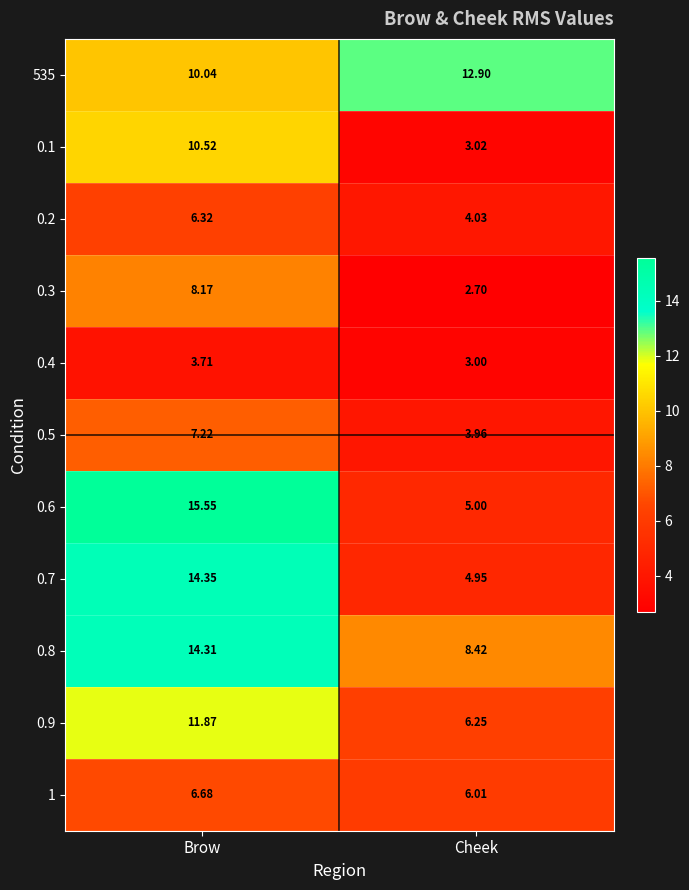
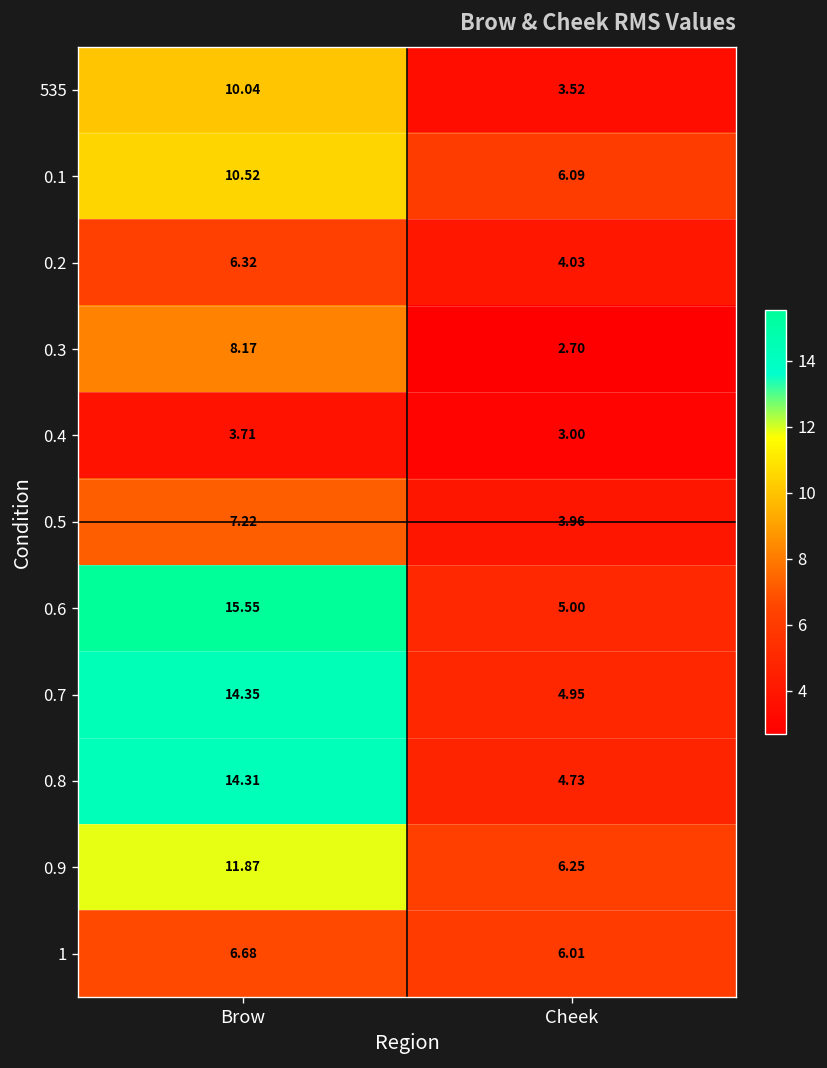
  {
    "535": {
      "Brow": 10.04,
-     "Cheek": 12.90
+     "Cheek": 3.52
    },
    "0.1": {
      "Brow": 10.52,
-     "Cheek": 3.02
+     "Cheek": 6.09
    },
    "0.2": {
      "Brow": 6.32,
      "Cheek": 4.03
    },
    "0.3": {
      "Brow": 8.17,
      "Cheek": 2.70
    },
    "0.4": {
      "Brow": 3.71,
      "Cheek": 3.00
    },
    "0.5": {
      "Brow": 7.22,
      "Cheek": 3.96
    },
    "0.6": {
      "Brow": 15.55,
      "Cheek": 5.00
    },
    "0.7": {
      "Brow": 14.35,
      "Cheek": 4.95
    },
    "0.8": {
      "Brow": 14.31,
-     "Cheek": 8.42
+     "Cheek": 4.73
    },
    "0.9": {
      "Brow": 11.87,
      "Cheek": 6.25
    },
    "1": {
      "Brow": 6.68,
      "Cheek": 6.01
    }
  }
